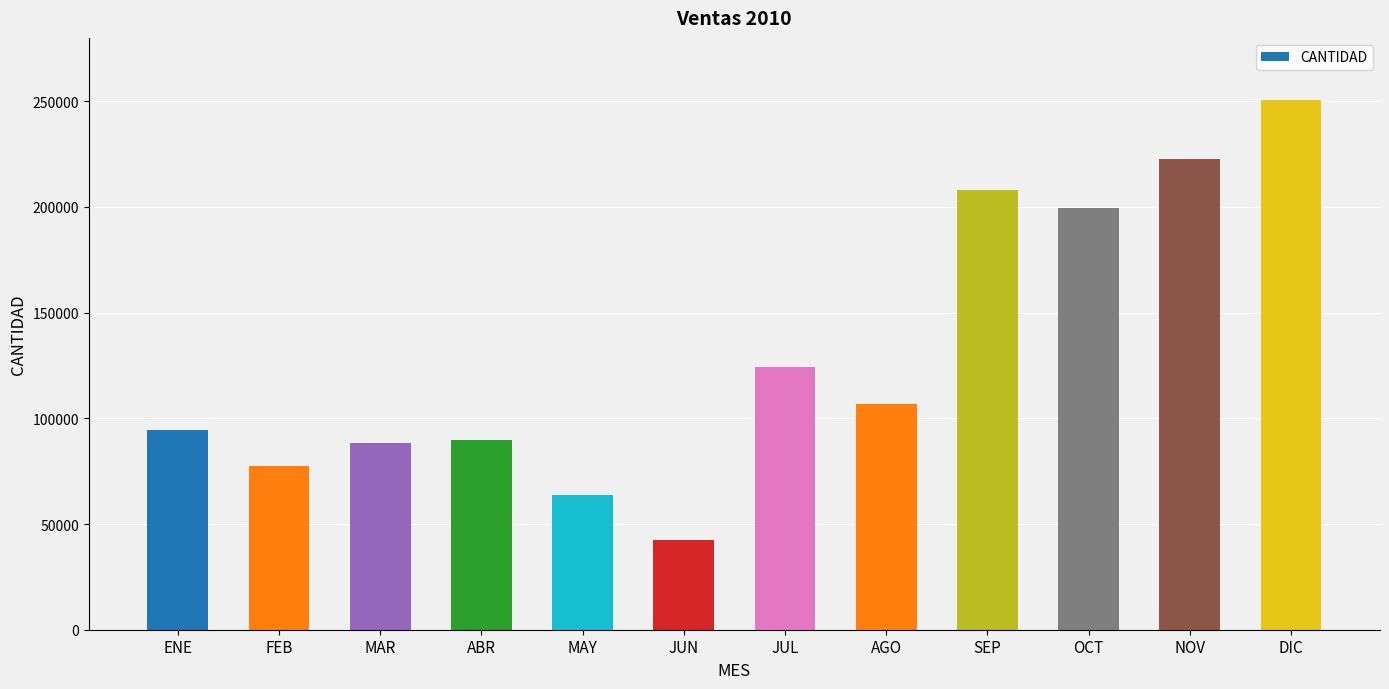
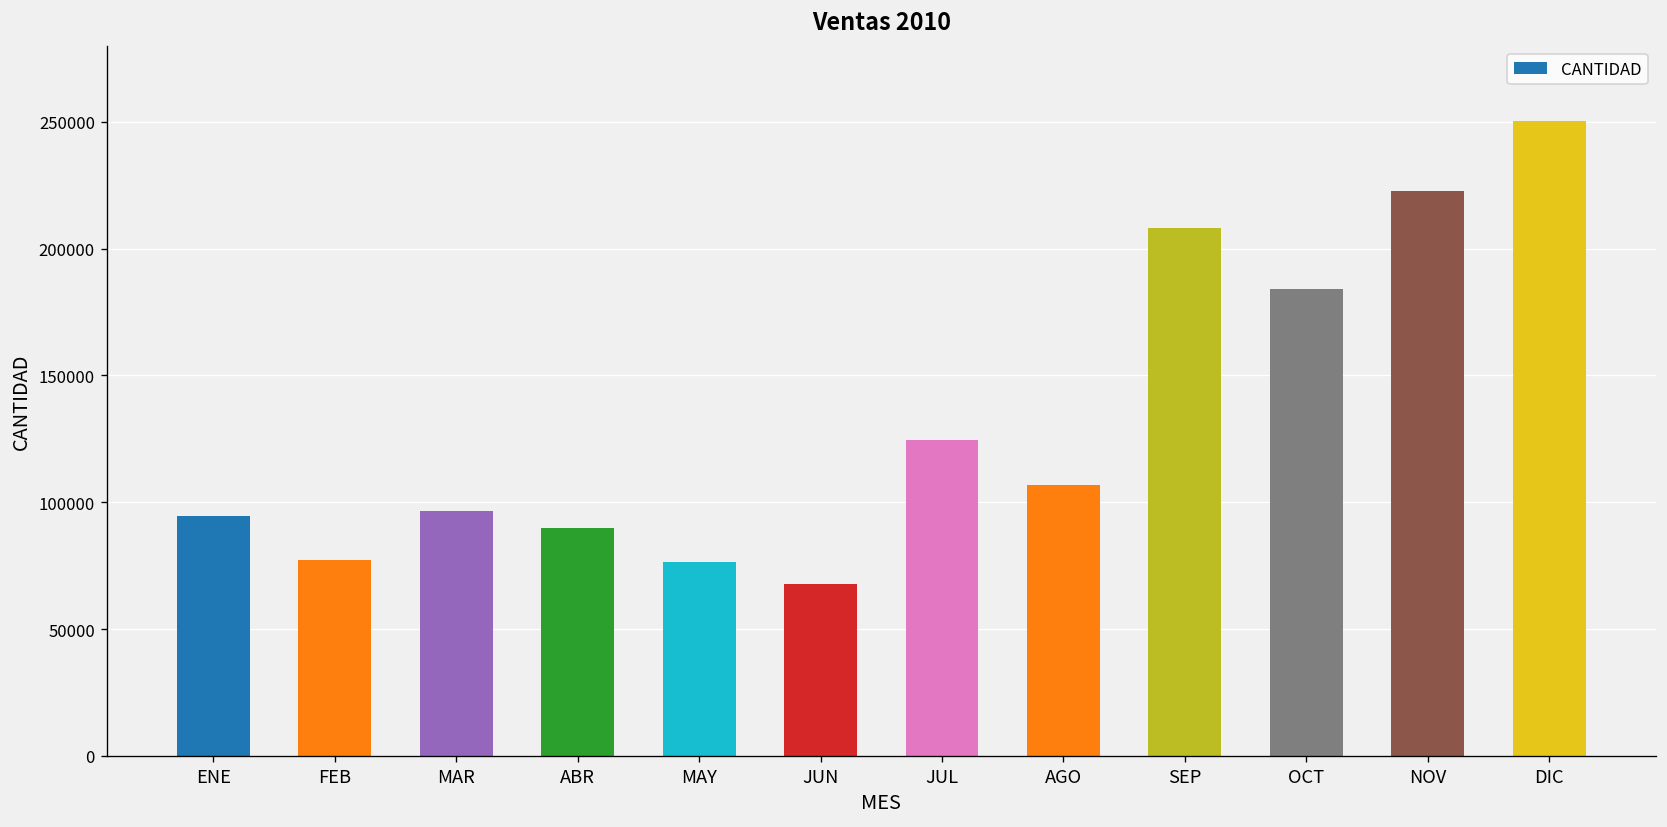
  {
    "ENE": 95000,
    "FEB": 77000,
-   "MAR": 88000,
+   "MAR": 96000,
    "ABR": 90000,
-   "MAY": 64000,
-   "JUN": 42000,
+   "MAY": 77000,
+   "JUN": 68000,
    "JUL": 124000,
    "AGO": 107000,
    "SEP": 208000,
-   "OCT": 200000,
+   "OCT": 184000,
    "NOV": 223000,
    "DIC": 250000
  }
